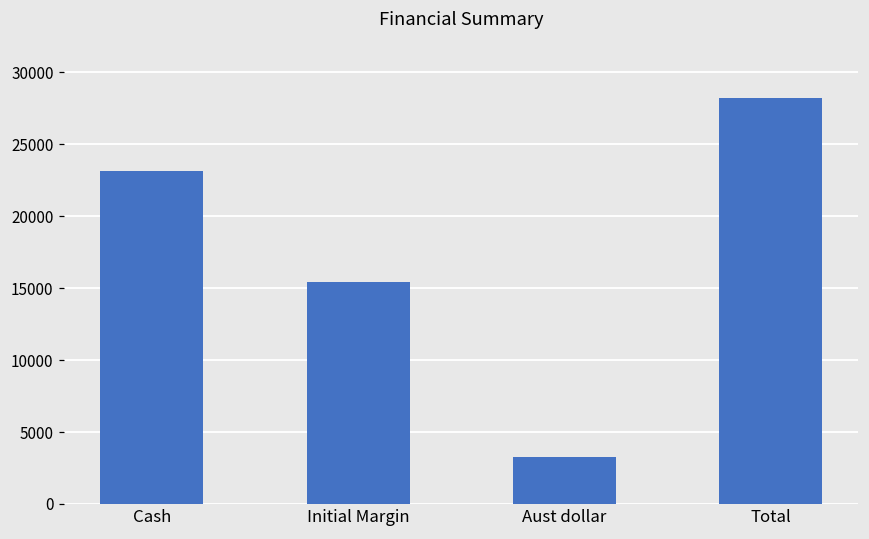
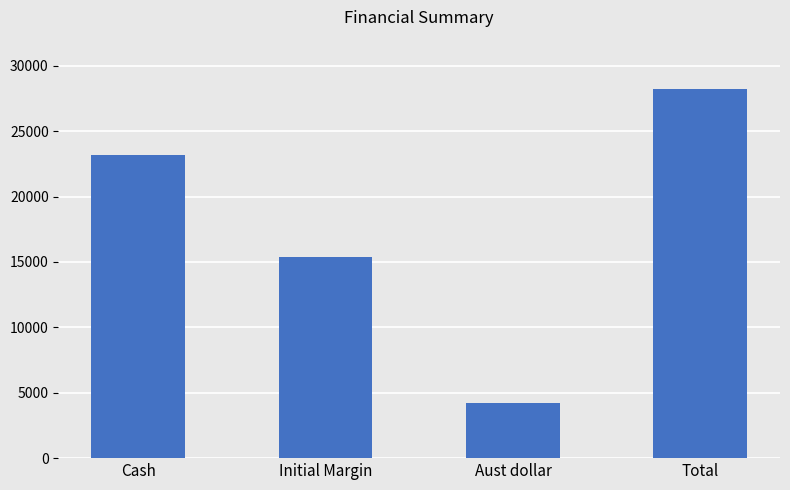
  {
    "Cash": 23200,
    "Initial Margin": 15400,
-   "Aust dollar": 3300,
+   "Aust dollar": 4200,
    "Total": 28200
  }
